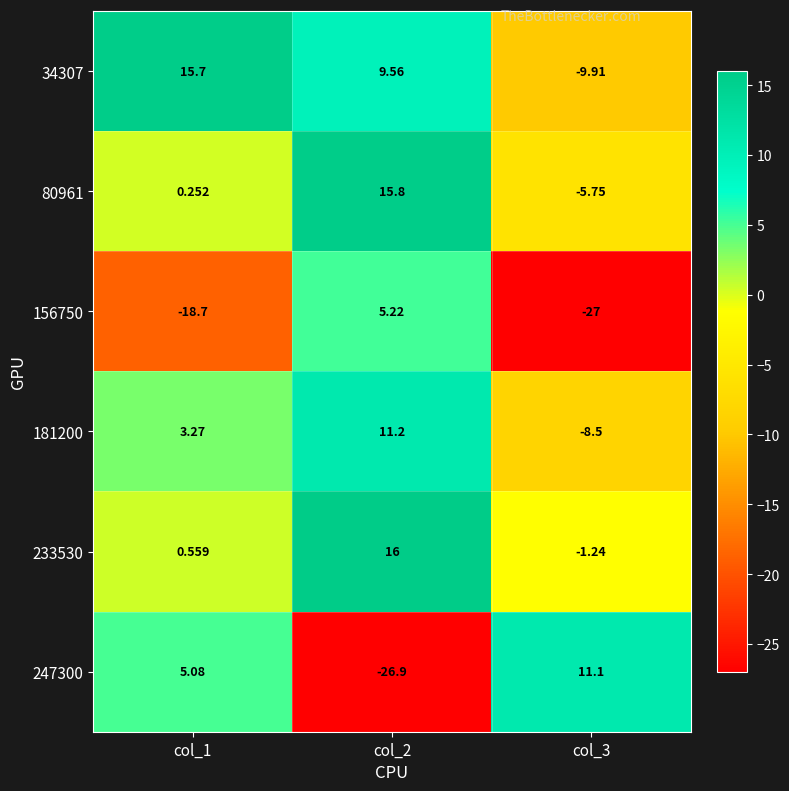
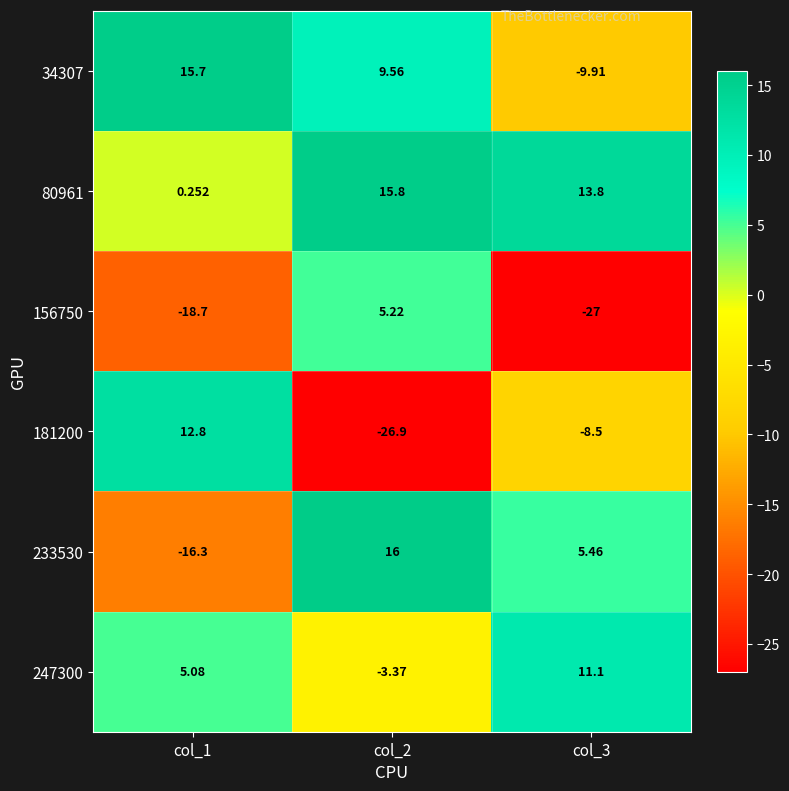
  {
    "34307": {
      "col_1": 15.7,
      "col_2": 9.56,
      "col_3": -9.91
    },
    "80961": {
      "col_1": 0.252,
      "col_2": 15.8,
-     "col_3": -5.75
+     "col_3": 13.8
    },
    "156750": {
      "col_1": -18.7,
      "col_2": 5.22,
      "col_3": -27
    },
    "181200": {
-     "col_1": 3.27,
-     "col_2": 11.2,
+     "col_1": 12.8,
+     "col_2": -26.9,
      "col_3": -8.5
    },
    "233530": {
-     "col_1": 0.559,
+     "col_1": -16.3,
      "col_2": 16,
-     "col_3": -1.24
+     "col_3": 5.46
    },
    "247300": {
      "col_1": 5.08,
-     "col_2": -26.9,
+     "col_2": -3.37,
      "col_3": 11.1
    }
  }
